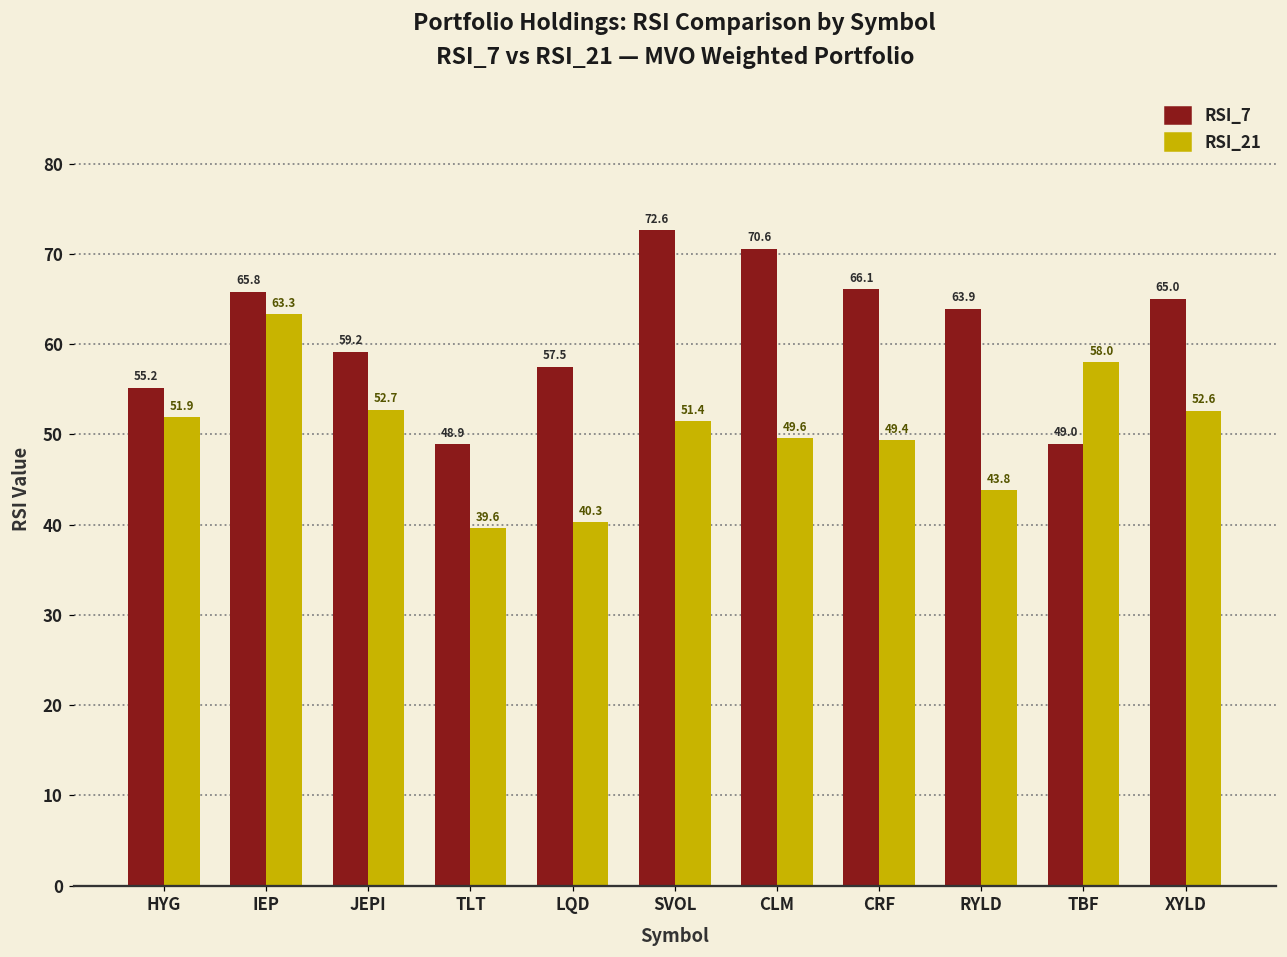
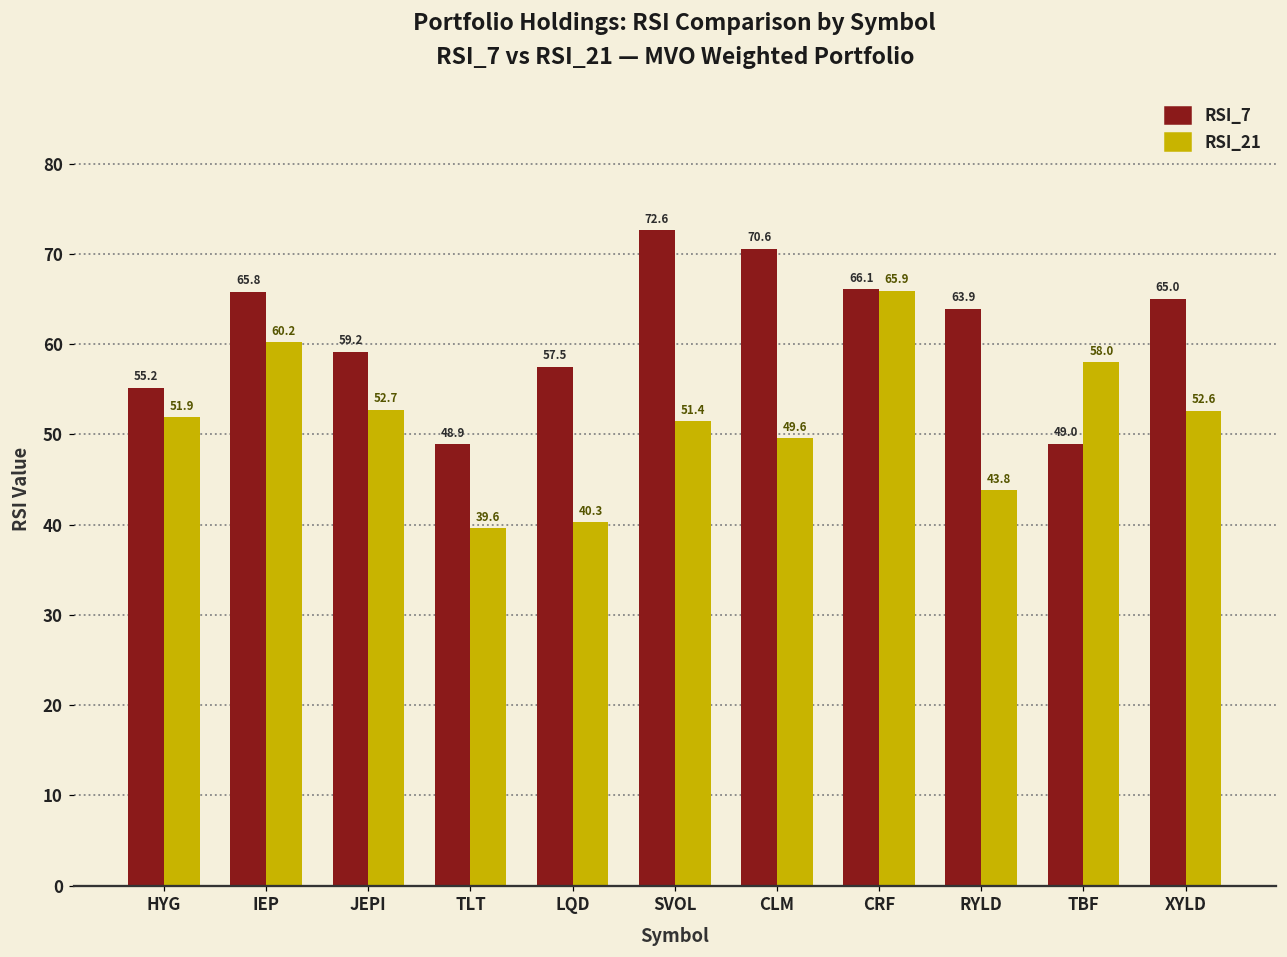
  {
    "RSI_7": {
      "HYG": 55.2,
      "IEP": 65.8,
      "JEPI": 59.2,
      "TLT": 48.9,
      "LQD": 57.5,
      "SVOL": 72.6,
      "CLM": 70.6,
      "CRF": 66.1,
      "RYLD": 63.9,
      "TBF": 49.0,
      "XYLD": 65.0
    },
    "RSI_21": {
      "HYG": 51.9,
-     "IEP": 63.3,
+     "IEP": 60.2,
      "JEPI": 52.7,
      "TLT": 39.6,
      "LQD": 40.3,
      "SVOL": 51.4,
      "CLM": 49.6,
-     "CRF": 49.4,
+     "CRF": 65.9,
      "RYLD": 43.8,
      "TBF": 58.0,
      "XYLD": 52.6
    }
  }
